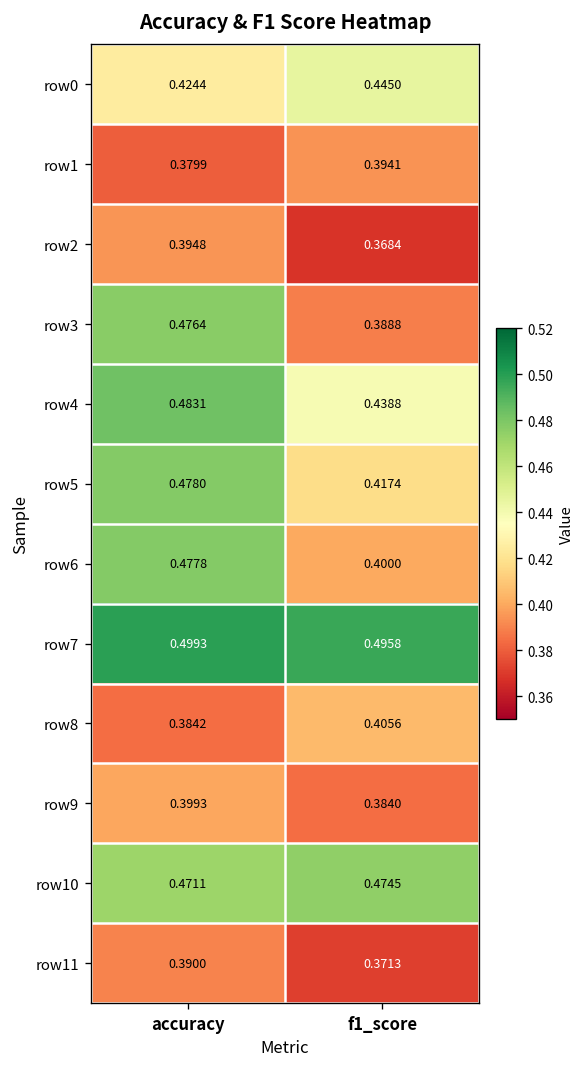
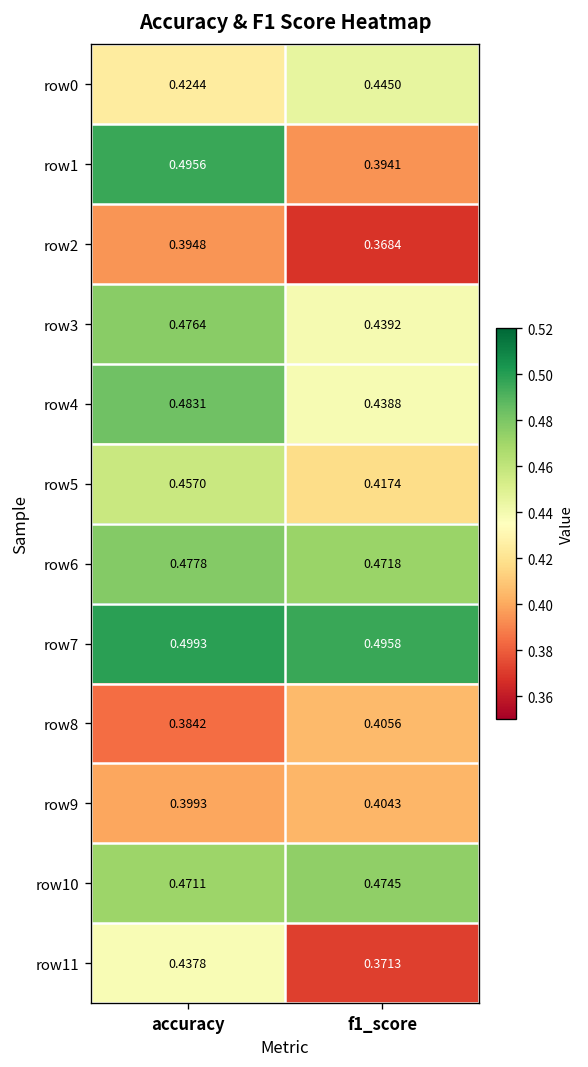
  {
    "row0": {
      "accuracy": 0.4244,
      "f1_score": 0.4450
    },
    "row1": {
-     "accuracy": 0.3799,
+     "accuracy": 0.4956,
      "f1_score": 0.3941
    },
    "row2": {
      "accuracy": 0.3948,
      "f1_score": 0.3684
    },
    "row3": {
      "accuracy": 0.4764,
-     "f1_score": 0.3888
+     "f1_score": 0.4392
    },
    "row4": {
      "accuracy": 0.4831,
      "f1_score": 0.4388
    },
    "row5": {
-     "accuracy": 0.4780,
+     "accuracy": 0.4570,
      "f1_score": 0.4174
    },
    "row6": {
      "accuracy": 0.4778,
-     "f1_score": 0.4000
+     "f1_score": 0.4718
    },
    "row7": {
      "accuracy": 0.4993,
      "f1_score": 0.4958
    },
    "row8": {
      "accuracy": 0.3842,
      "f1_score": 0.4056
    },
    "row9": {
      "accuracy": 0.3993,
-     "f1_score": 0.3840
+     "f1_score": 0.4043
    },
    "row10": {
      "accuracy": 0.4711,
      "f1_score": 0.4745
    },
    "row11": {
-     "accuracy": 0.3900,
+     "accuracy": 0.4378,
      "f1_score": 0.3713
    }
  }
